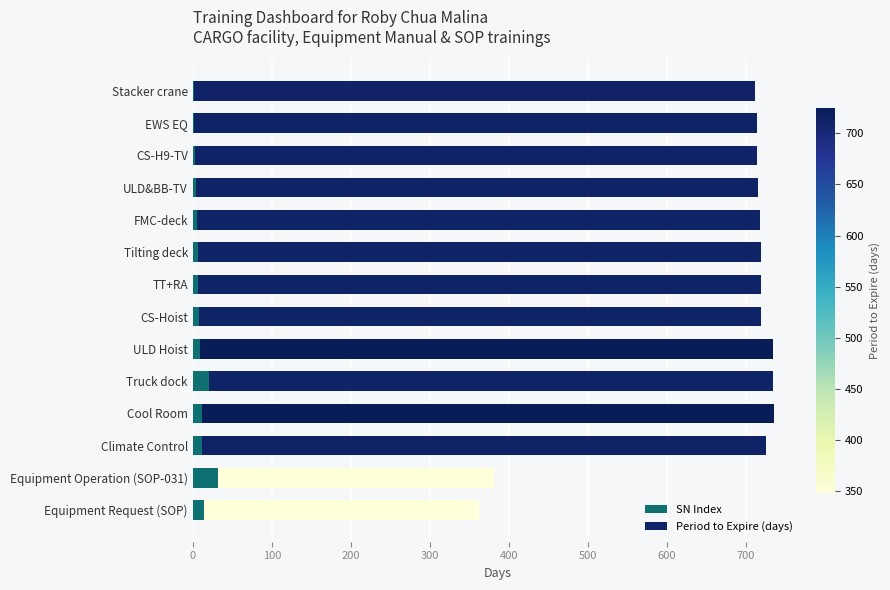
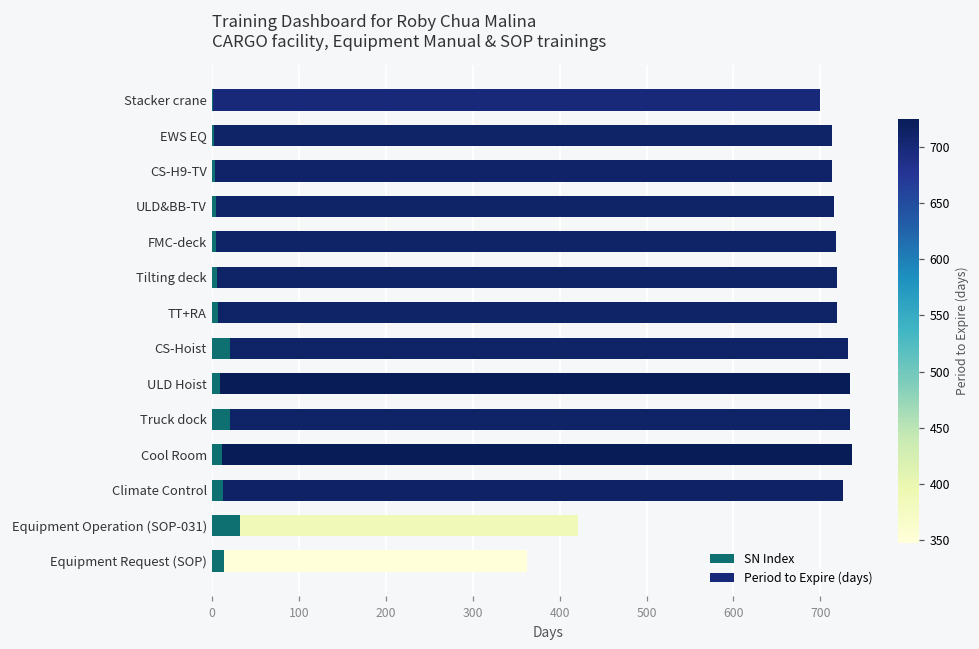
  {
    "SN Index": {
      "ULD&BB-TV": 0,
      "FMC-deck": 10,
      "Tilting deck": 10,
      "TT+RA": 10,
-     "CS-Hoist": 10,
+     "CS-Hoist": 20,
      "ULD Hoist": 10,
      "Truck dock": 20,
      "Cool Room": 10,
      "Climate Control": 10,
      "Equipment Operation (SOP-031)": 30,
      "Equipment Request (SOP)": 10
    },
    "Period to Expire (days)": {
-     "Stacker crane": 710,
+     "Stacker crane": 700,
      "EWS EQ": 710,
      "CS-H9-TV": 710,
      "ULD&BB-TV": 710,
      "FMC-deck": 710,
      "Tilting deck": 710,
      "TT+RA": 710,
      "CS-Hoist": 710,
      "ULD Hoist": 730,
      "Truck dock": 710,
      "Cool Room": 730,
      "Climate Control": 710,
-     "Equipment Operation (SOP-031)": 350,
+     "Equipment Operation (SOP-031)": 390,
      "Equipment Request (SOP)": 350
    }
  }
